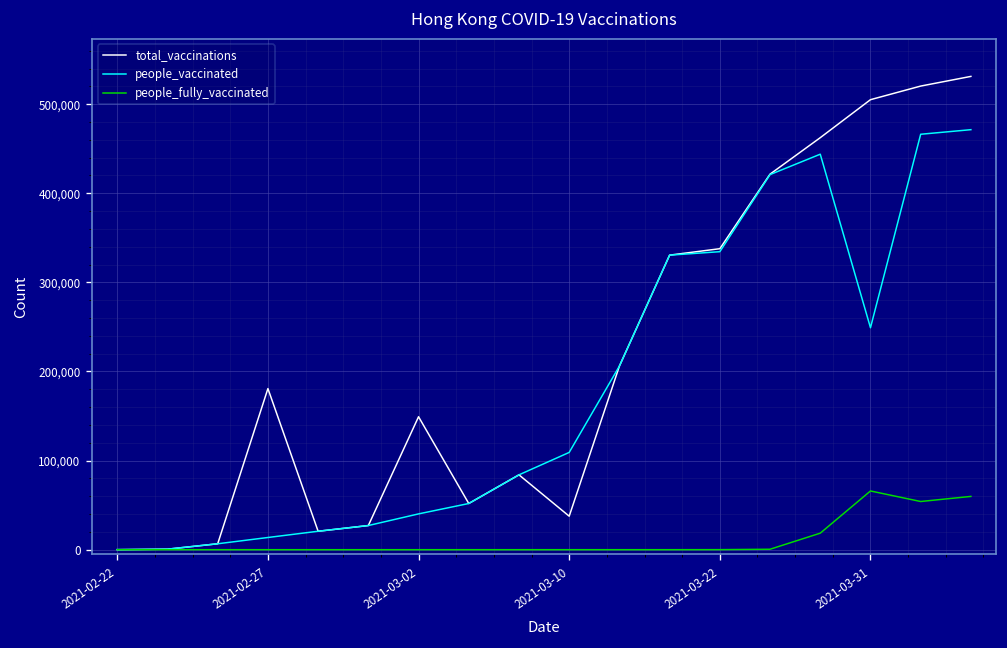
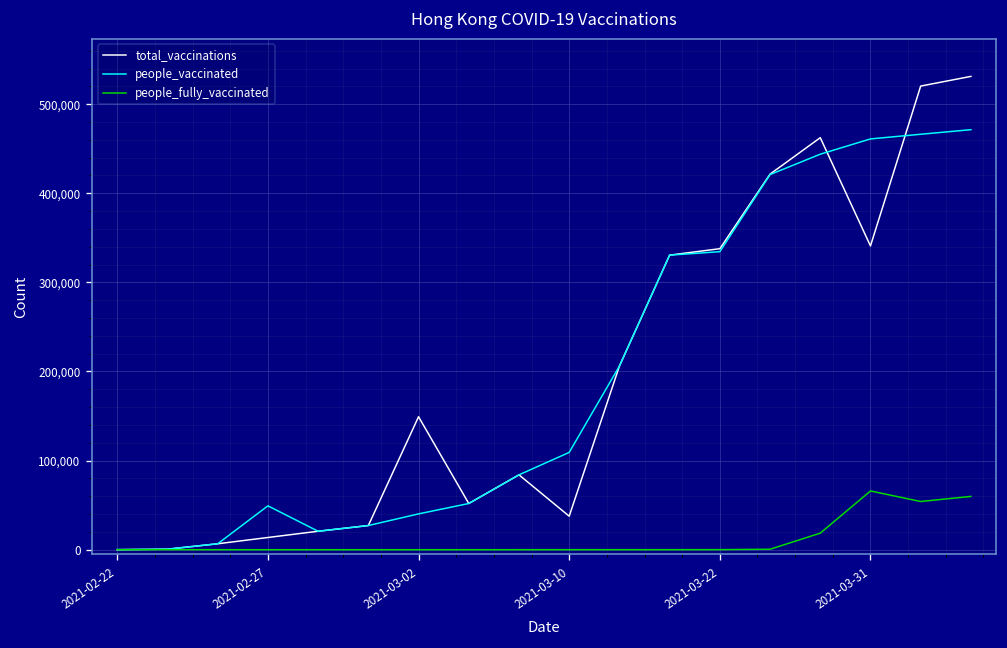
  {
    "total_vaccinations": {
-     "2021-02-27": "180,000",
+     "2021-02-27": "10,000",
      "2021-03-02": "150,000",
      "2021-03-10": "40,000",
-     "2021-03-31": "510,000"
+     "2021-03-31": "340,000"
    },
    "people_vaccinated": {
-     "2021-02-27": "10,000",
+     "2021-02-27": "50,000",
      "2021-03-02": "40,000",
      "2021-03-10": "110,000",
-     "2021-03-31": "250,000"
+     "2021-03-31": "460,000"
    },
    "people_fully_vaccinated": {
      "2021-02-27": "0",
      "2021-03-02": "0",
      "2021-03-10": "0",
      "2021-03-22": "0",
      "2021-03-31": "70,000"
    }
  }
